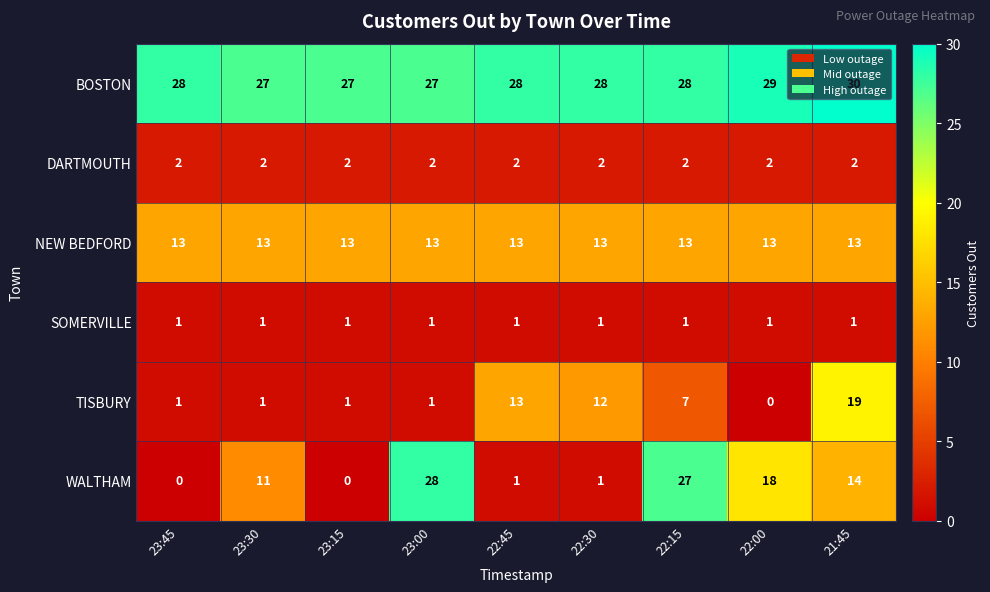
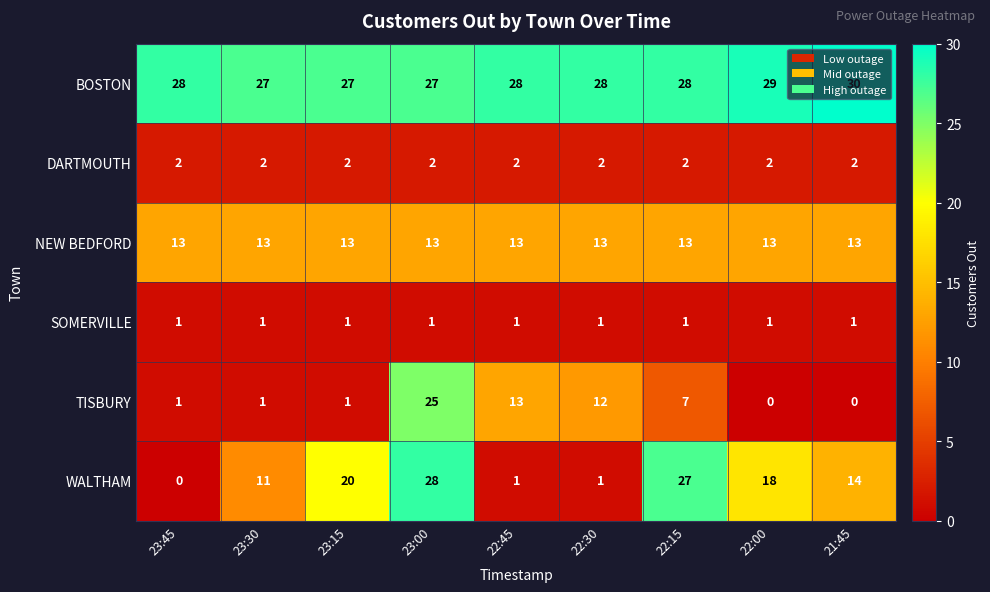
  {
    "BOSTON": {
      "23:45": 28,
      "23:30": 27,
      "23:15": 27,
      "23:00": 27,
      "22:45": 28,
      "22:30": 28,
      "22:15": 28,
      "22:00": 29
    },
    "DARTMOUTH": {
      "23:45": 2,
      "23:30": 2,
      "23:15": 2,
      "23:00": 2,
      "22:45": 2,
      "22:30": 2,
      "22:15": 2,
      "22:00": 2,
      "21:45": 2
    },
    "NEW BEDFORD": {
      "23:45": 13,
      "23:30": 13,
      "23:15": 13,
      "23:00": 13,
      "22:45": 13,
      "22:30": 13,
      "22:15": 13,
      "22:00": 13,
      "21:45": 13
    },
    "SOMERVILLE": {
      "23:45": 1,
      "23:30": 1,
      "23:15": 1,
      "23:00": 1,
      "22:45": 1,
      "22:30": 1,
      "22:15": 1,
      "22:00": 1,
      "21:45": 1
    },
    "TISBURY": {
      "23:45": 1,
      "23:30": 1,
      "23:15": 1,
-     "23:00": 1,
+     "23:00": 25,
      "22:45": 13,
      "22:30": 12,
      "22:15": 7,
      "22:00": 0,
-     "21:45": 19
+     "21:45": 0
    },
    "WALTHAM": {
      "23:45": 0,
      "23:30": 11,
-     "23:15": 0,
+     "23:15": 20,
      "23:00": 28,
      "22:45": 1,
      "22:30": 1,
      "22:15": 27,
      "22:00": 18,
      "21:45": 14
    }
  }
